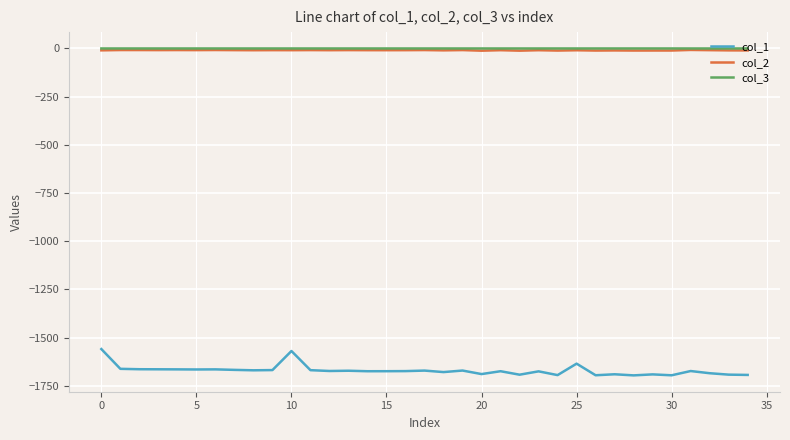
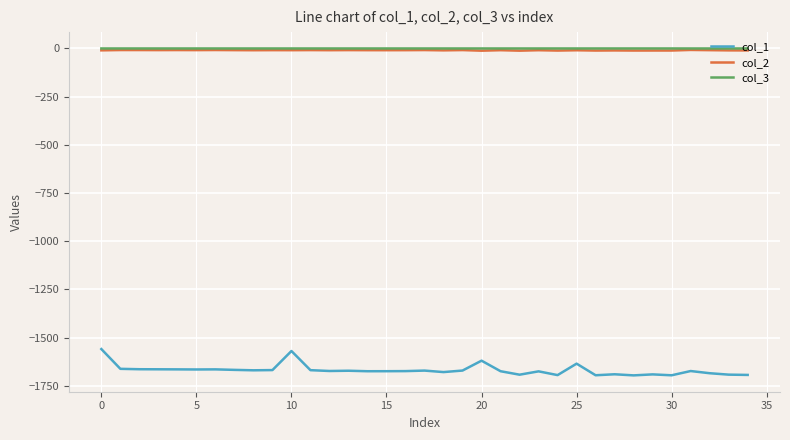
  {
    "col_1": {
      "0": -1560,
      "5": -1670,
      "10": -1570,
      "15": -1670,
-     "20": -1690,
+     "20": -1620,
      "25": -1630,
      "30": -1700
    }
  }
